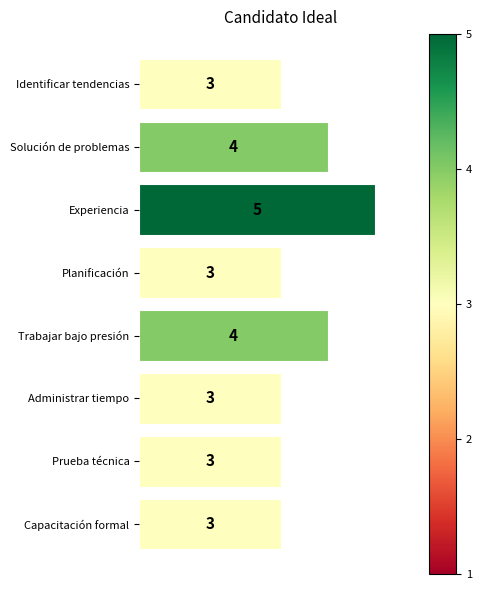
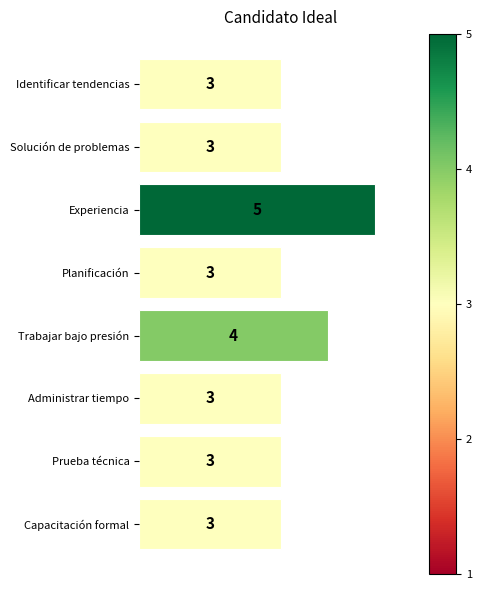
  {
    "Identificar tendencias": 3,
-   "Solución de problemas": 4,
+   "Solución de problemas": 3,
    "Experiencia": 5,
    "Planificación": 3,
    "Trabajar bajo presión": 4,
    "Administrar tiempo": 3,
    "Prueba técnica": 3,
    "Capacitación formal": 3
  }
